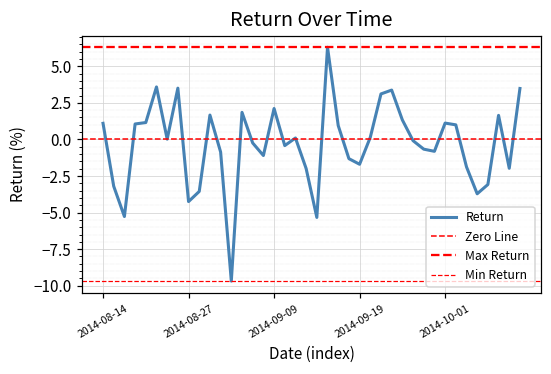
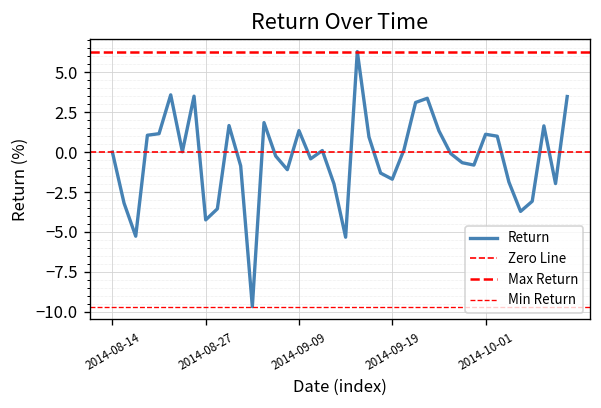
  {
-   "2014-08-14": 1.1,
+   "2014-08-14": 0.0,
    "2014-08-27": -4.2,
-   "2014-09-09": 2.1,
+   "2014-09-09": 1.3,
    "2014-09-19": -1.7,
    "2014-10-01": 1.1
  }
